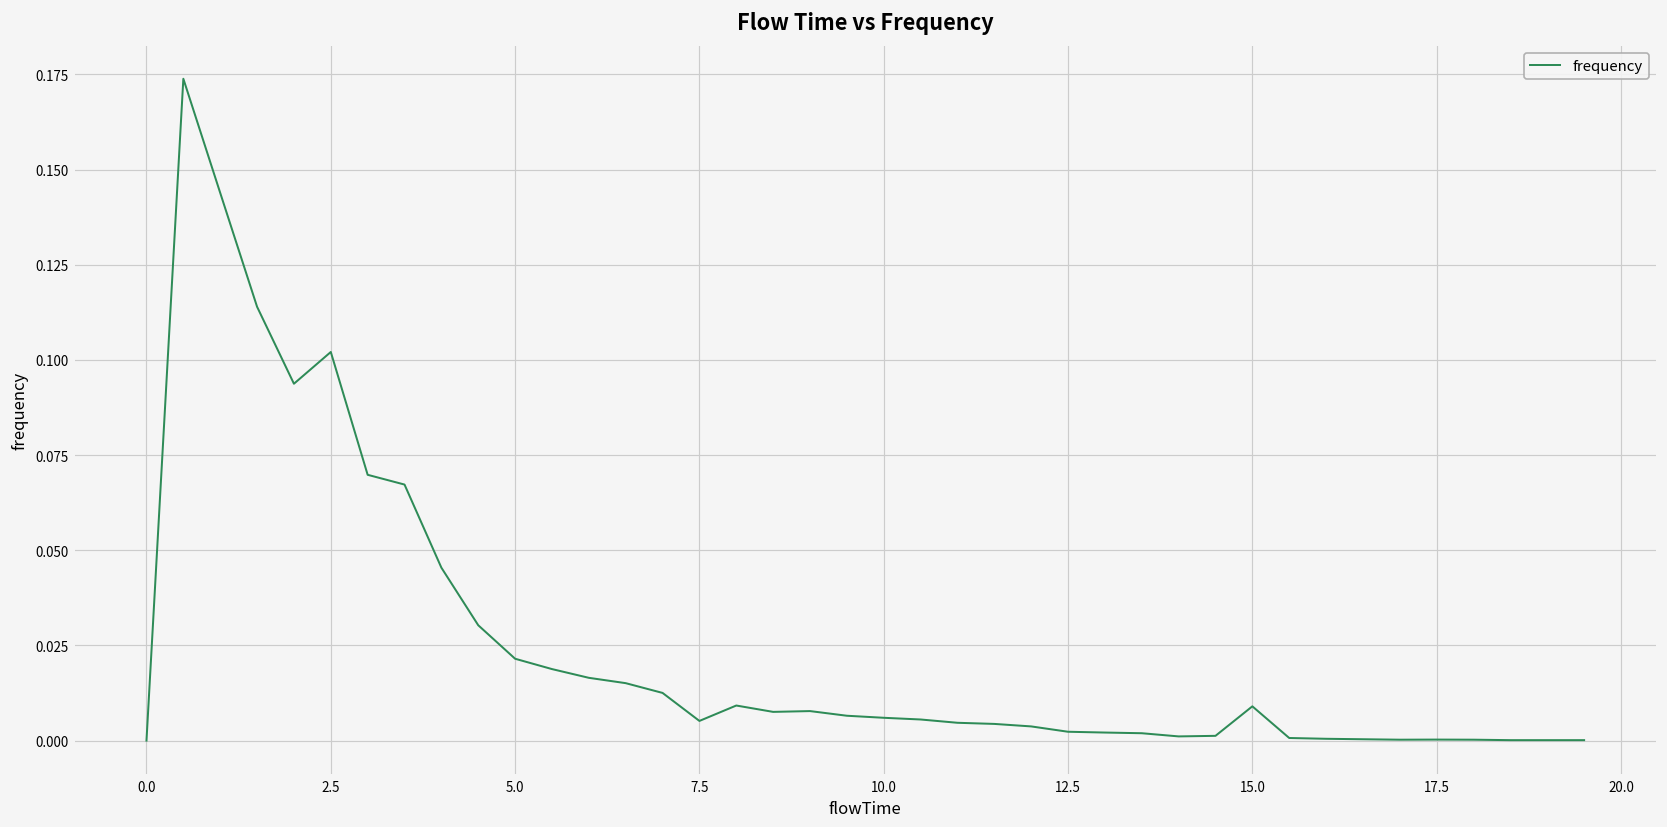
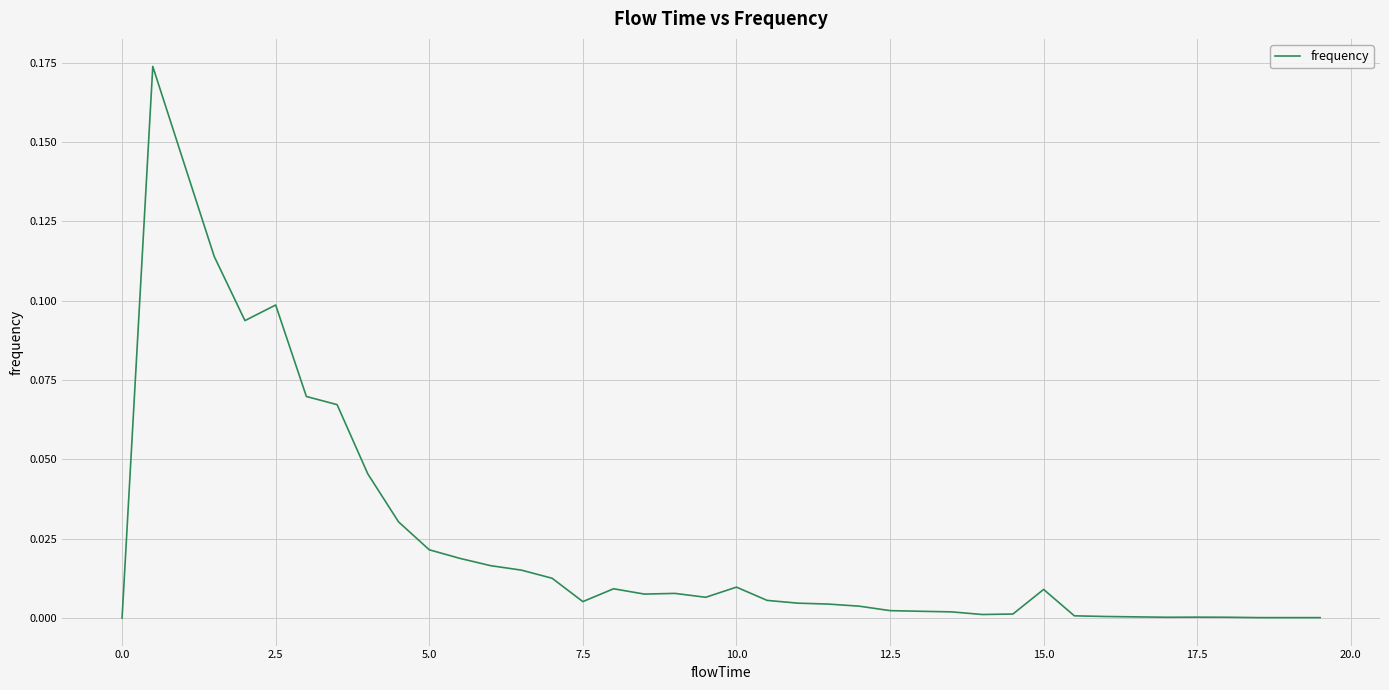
  {
    "0.0": 0.000,
-   "2.5": 0.102,
+   "2.5": 0.099,
    "5.0": 0.022,
    "7.5": 0.005,
-   "10.0": 0.006,
+   "10.0": 0.010,
    "12.5": 0.002,
    "15.0": 0.009,
    "17.5": 0.000
  }
